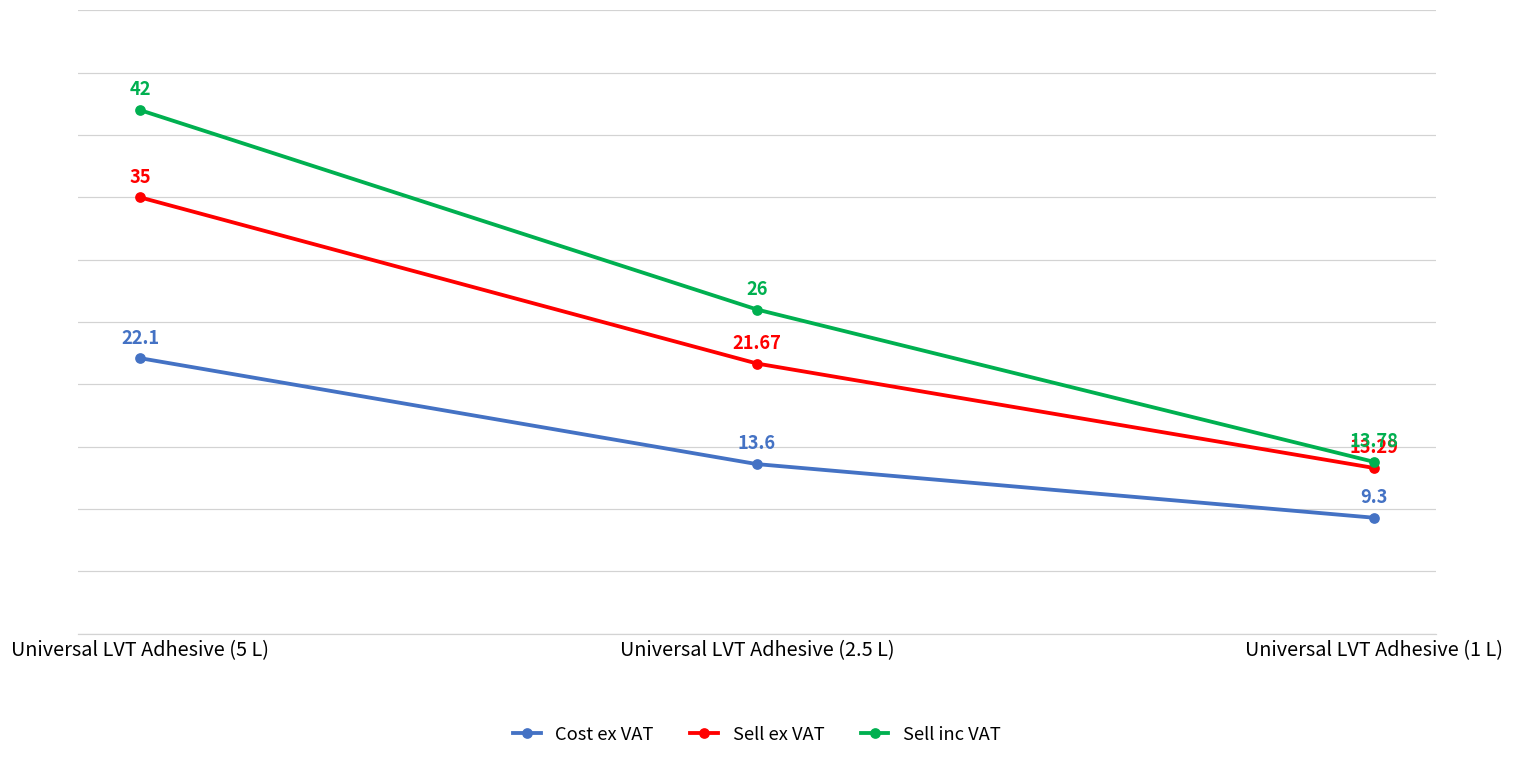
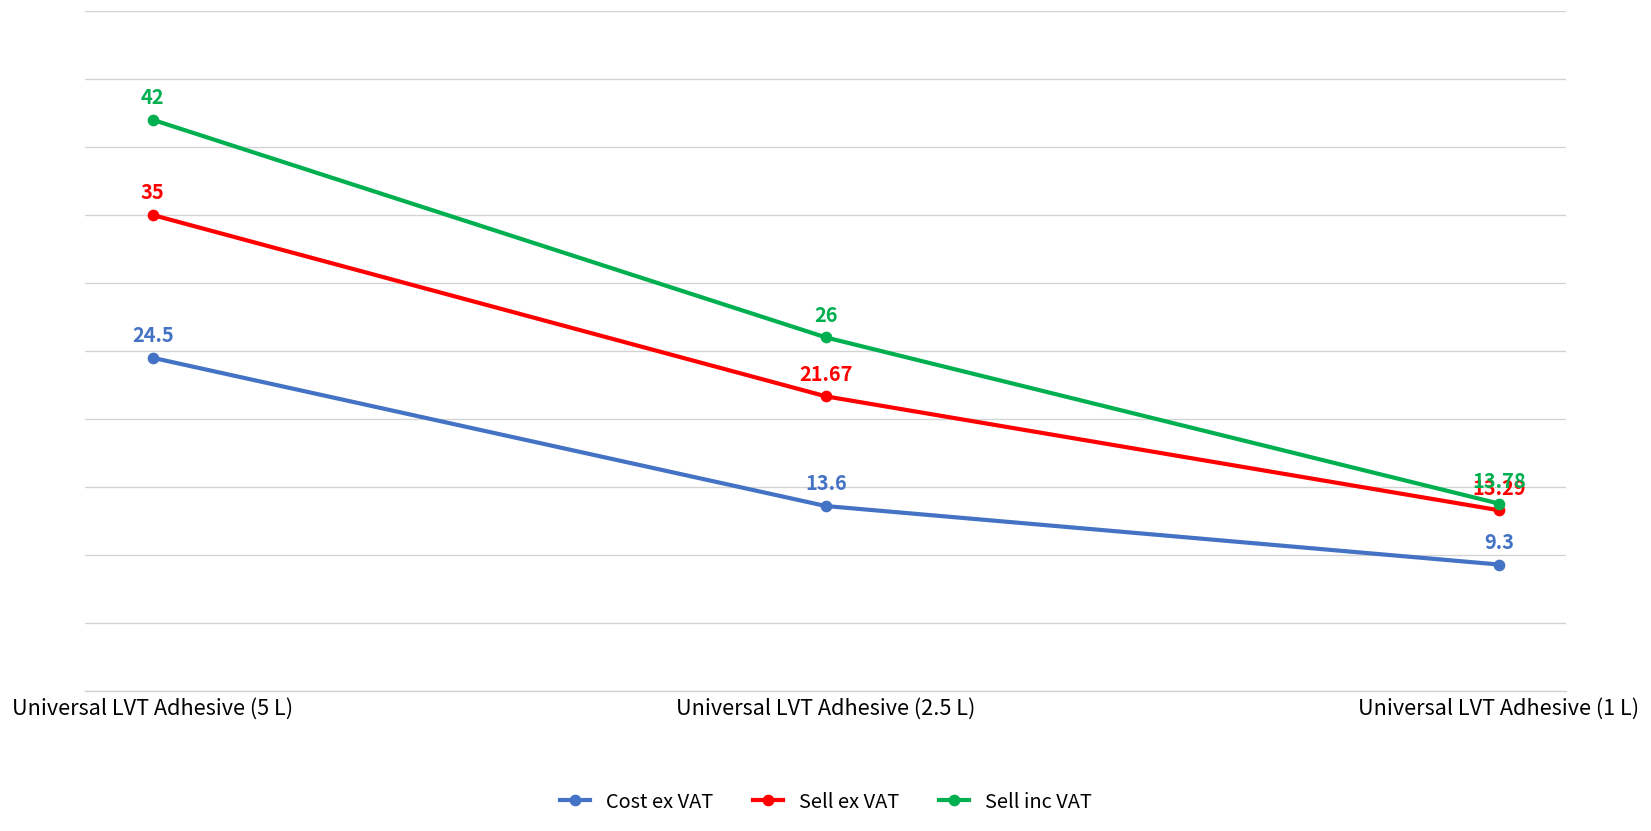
  {
    "Cost ex VAT": {
-     "Universal LVT Adhesive (5 L)": 22.1,
+     "Universal LVT Adhesive (5 L)": 24.5,
      "Universal LVT Adhesive (2.5 L)": 13.6,
      "Universal LVT Adhesive (1 L)": 9.3
    },
    "Sell ex VAT": {
      "Universal LVT Adhesive (5 L)": 35,
      "Universal LVT Adhesive (2.5 L)": 21.67
    },
    "Sell inc VAT": {
      "Universal LVT Adhesive (5 L)": 42,
      "Universal LVT Adhesive (2.5 L)": 26
    }
  }
